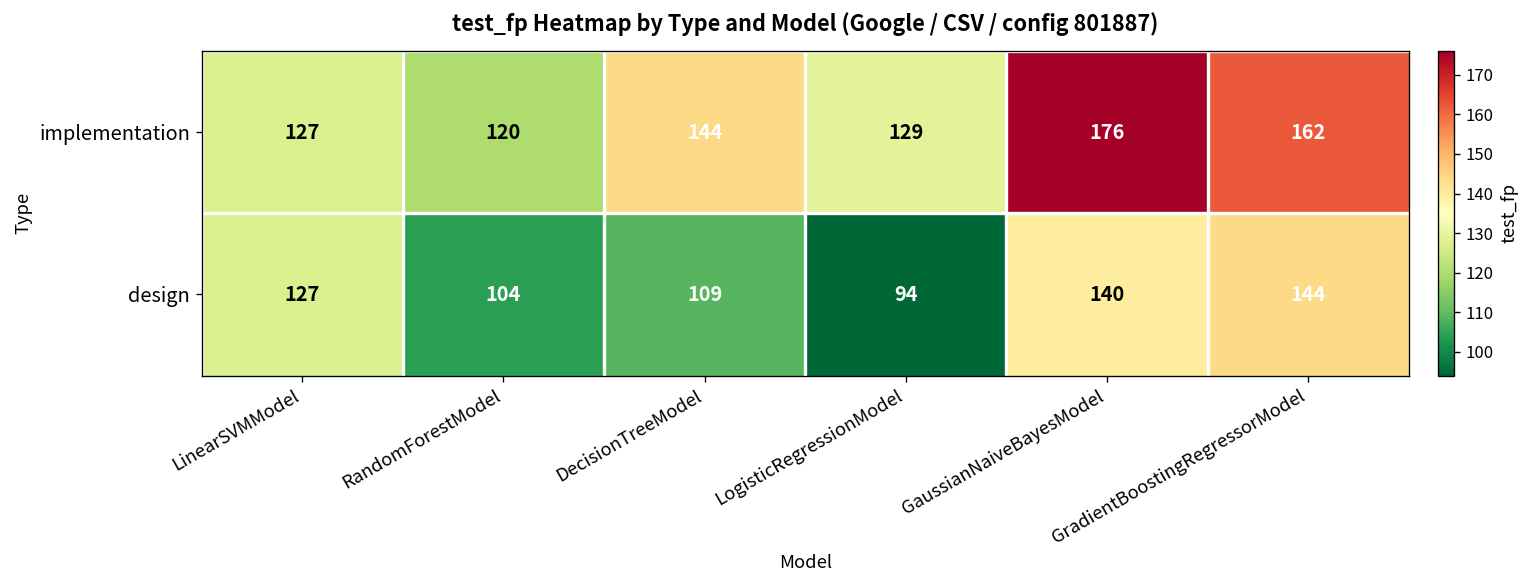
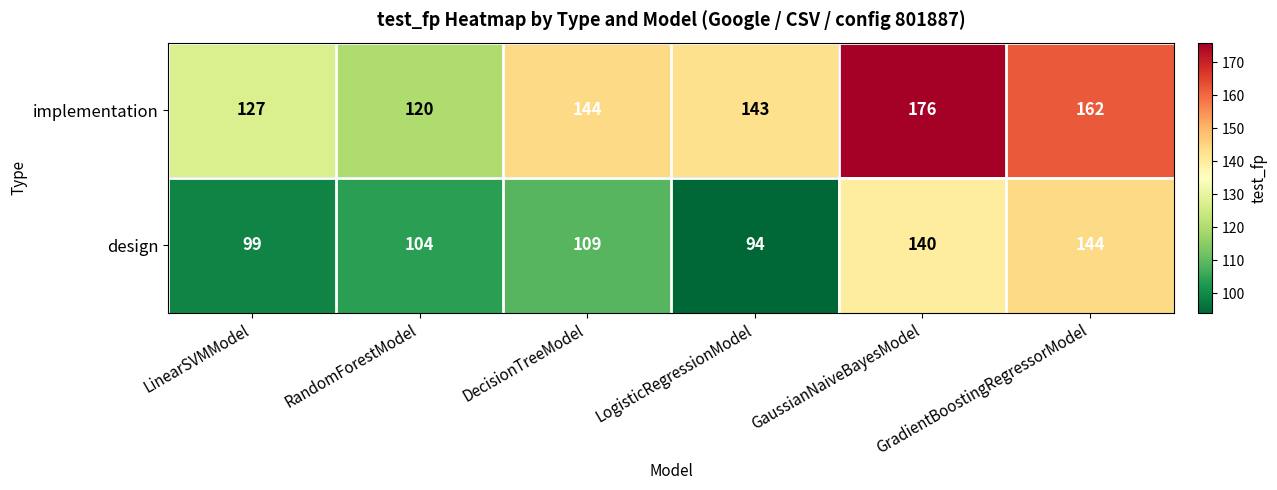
  {
    "implementation": {
      "LinearSVMModel": 127,
      "RandomForestModel": 120,
      "DecisionTreeModel": 144,
-     "LogisticRegressionModel": 129,
+     "LogisticRegressionModel": 143,
      "GaussianNaiveBayesModel": 176,
      "GradientBoostingRegressorModel": 162
    },
    "design": {
-     "LinearSVMModel": 127,
+     "LinearSVMModel": 99,
      "RandomForestModel": 104,
      "DecisionTreeModel": 109,
      "LogisticRegressionModel": 94,
      "GaussianNaiveBayesModel": 140,
      "GradientBoostingRegressorModel": 144
    }
  }
